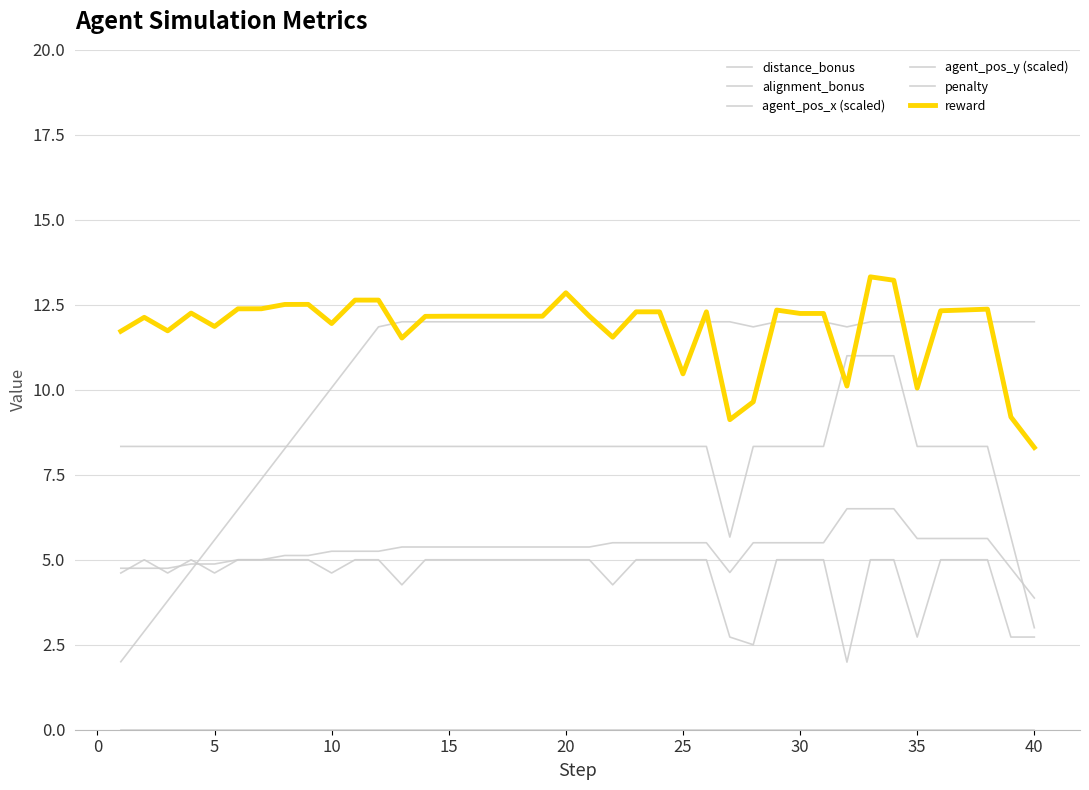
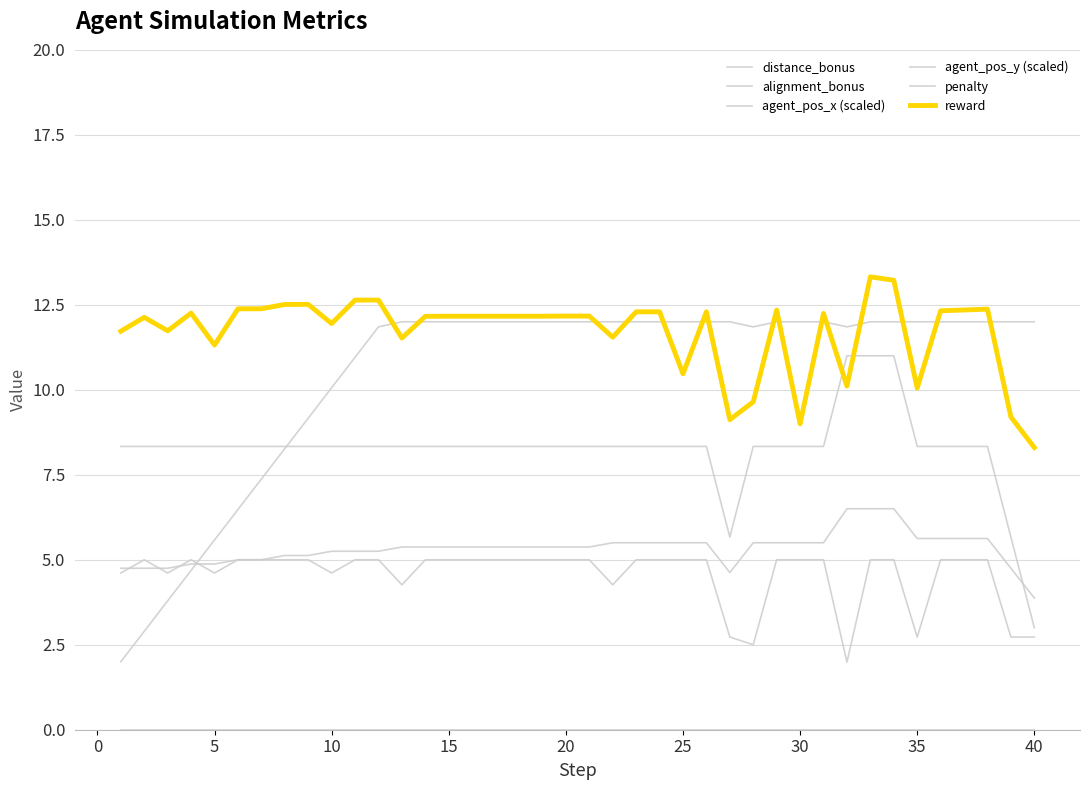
  {
    "reward": {
-     "5": 11.9,
+     "5": 11.3,
      "10": 11.9,
      "15": 12.2,
-     "20": 12.9,
+     "20": 12.2,
      "25": 10.5,
-     "30": 12.2,
+     "30": 9.0,
      "35": 10.1,
      "40": 8.3
    }
  }
